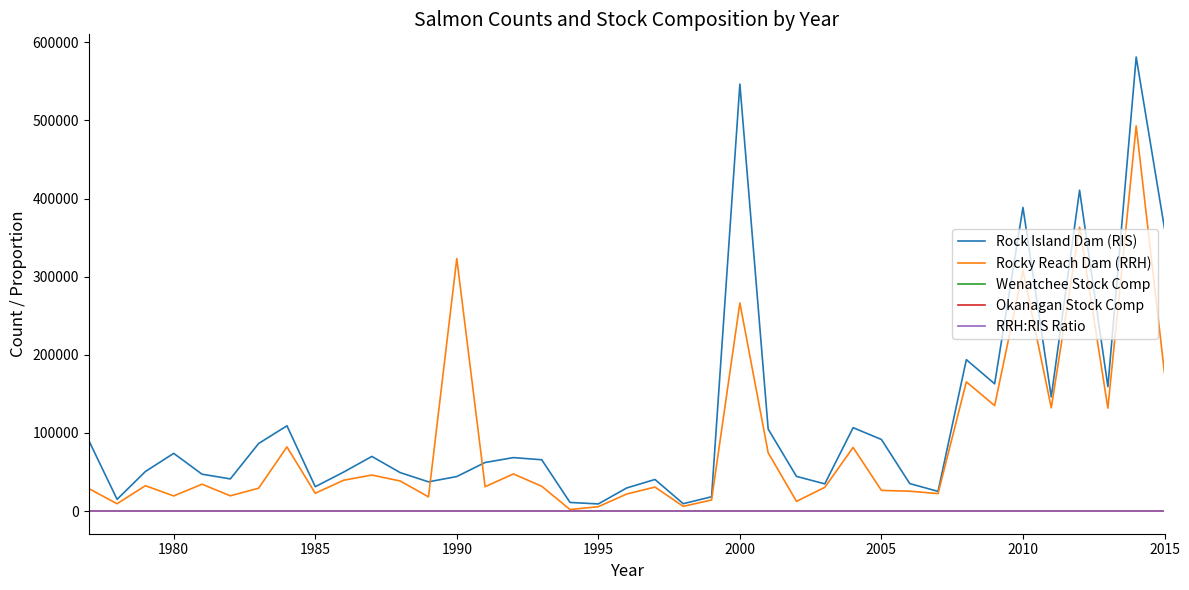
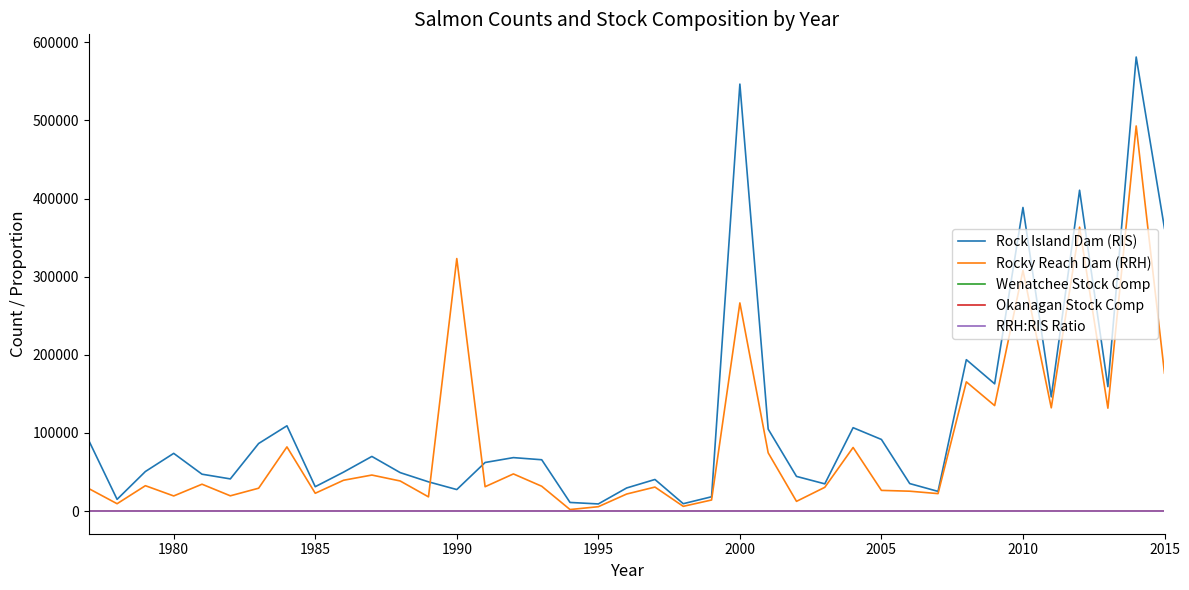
  {
    "Rock Island Dam (RIS)": {
      "1980": 70000,
      "1985": 30000,
-     "1990": 40000,
+     "1990": 30000,
      "1995": 10000,
      "2000": 550000,
      "2005": 90000,
      "2010": 390000,
      "2015": 360000
    },
    "Rocky Reach Dam (RRH)": {
      "1980": 20000,
      "1985": 20000,
      "1990": 320000,
      "1995": 10000,
      "2000": 270000,
      "2005": 30000,
      "2015": 180000
    },
    "RRH:RIS Ratio": {
      "1980": 0,
      "1985": 0,
      "1990": 0,
      "1995": 0,
      "2000": 0,
      "2005": 0,
      "2010": 0,
      "2015": 0
    }
  }
